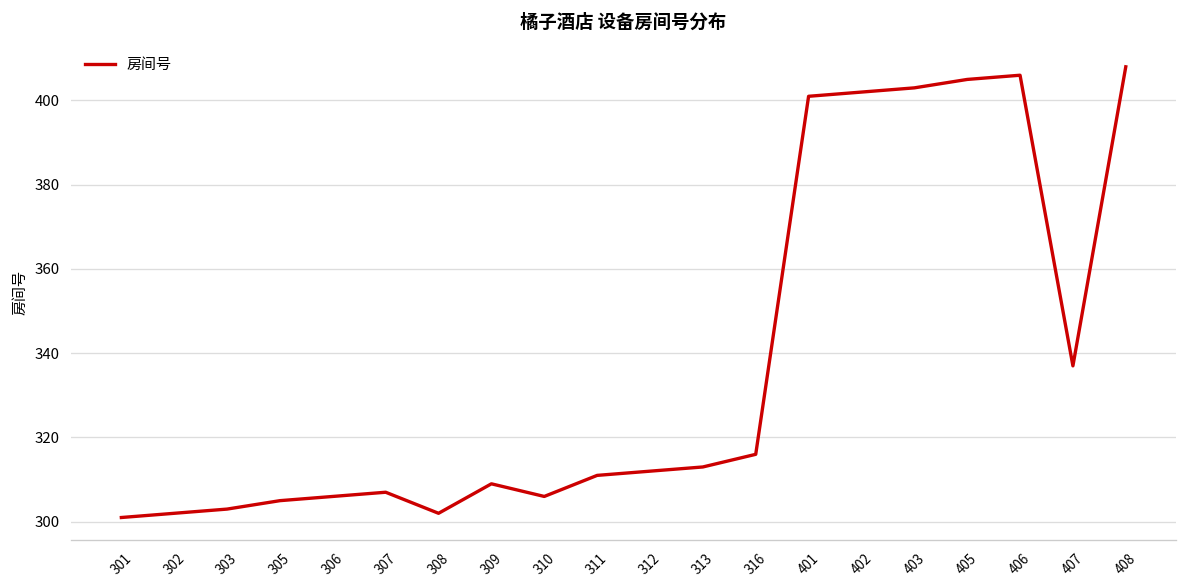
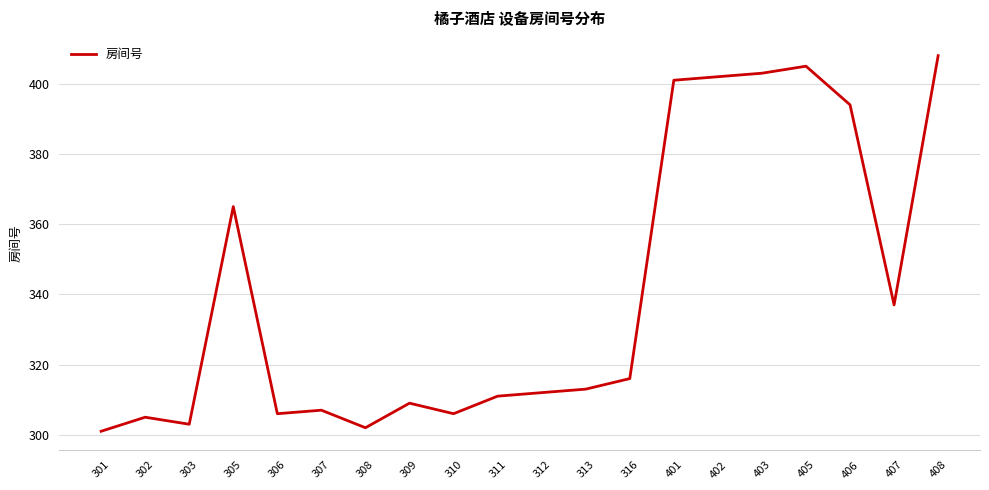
  {
    "301": 301,
-   "302": 302,
+   "302": 305,
    "303": 303,
-   "305": 305,
+   "305": 365,
    "306": 306,
    "307": 307,
    "308": 302,
    "309": 309,
    "310": 306,
    "311": 311,
    "312": 312,
    "313": 313,
    "316": 316,
    "401": 401,
    "402": 402,
    "403": 403,
    "405": 405,
-   "406": 406,
+   "406": 394,
    "407": 337,
    "408": 408
  }
